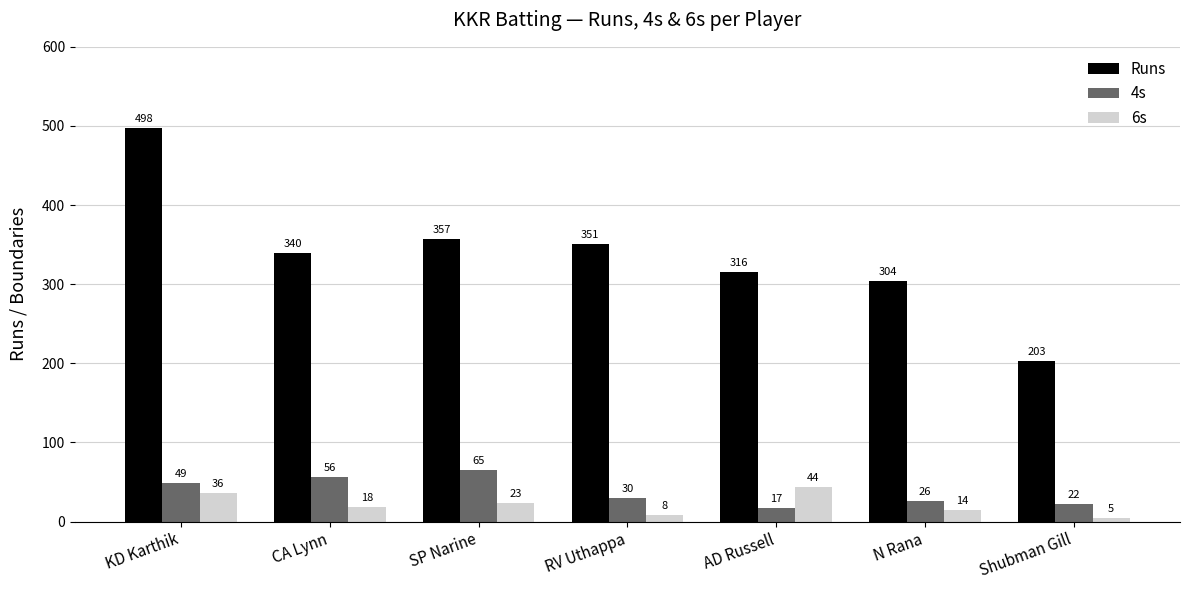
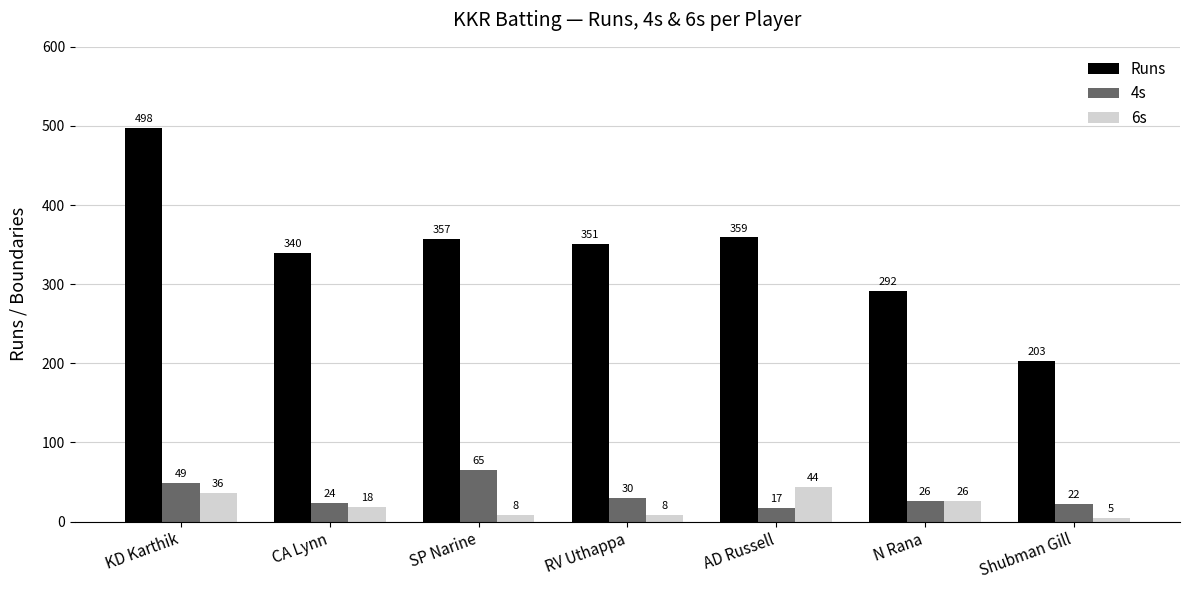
  {
    "Runs": {
      "KD Karthik": 498,
      "CA Lynn": 340,
      "SP Narine": 357,
      "RV Uthappa": 351,
-     "AD Russell": 316,
-     "N Rana": 304,
+     "AD Russell": 359,
+     "N Rana": 292,
      "Shubman Gill": 203
    },
    "4s": {
      "KD Karthik": 49,
-     "CA Lynn": 56,
+     "CA Lynn": 24,
      "SP Narine": 65,
      "RV Uthappa": 30,
      "AD Russell": 17,
      "N Rana": 26,
      "Shubman Gill": 22
    },
    "6s": {
      "KD Karthik": 36,
      "CA Lynn": 18,
-     "SP Narine": 23,
+     "SP Narine": 8,
      "RV Uthappa": 8,
      "AD Russell": 44,
-     "N Rana": 14,
+     "N Rana": 26,
      "Shubman Gill": 5
    }
  }
